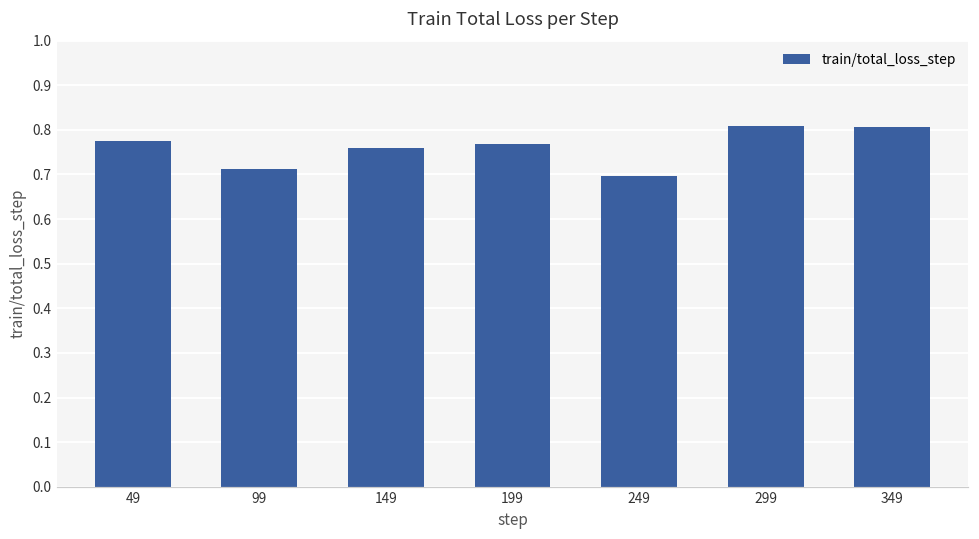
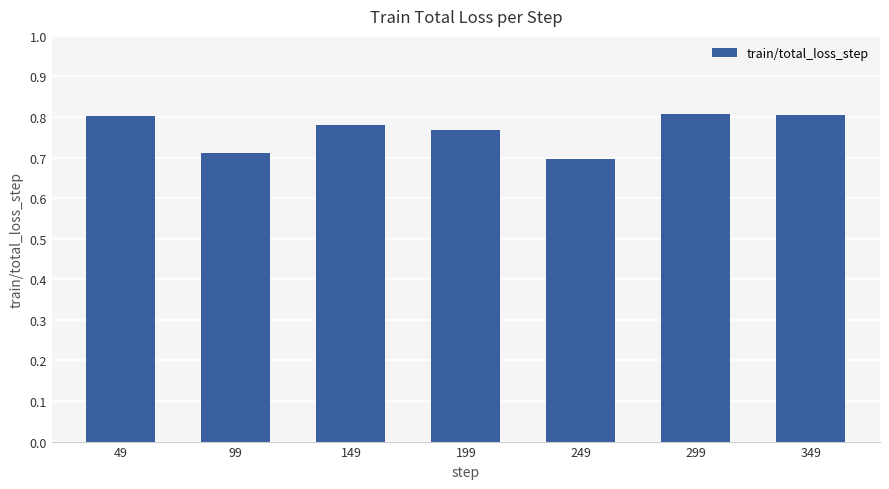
  {
-   "49": 0.78,
+   "49": 0.80,
    "99": 0.71,
-   "149": 0.76,
+   "149": 0.78,
    "199": 0.77,
    "249": 0.70,
    "299": 0.81,
    "349": 0.81
  }
